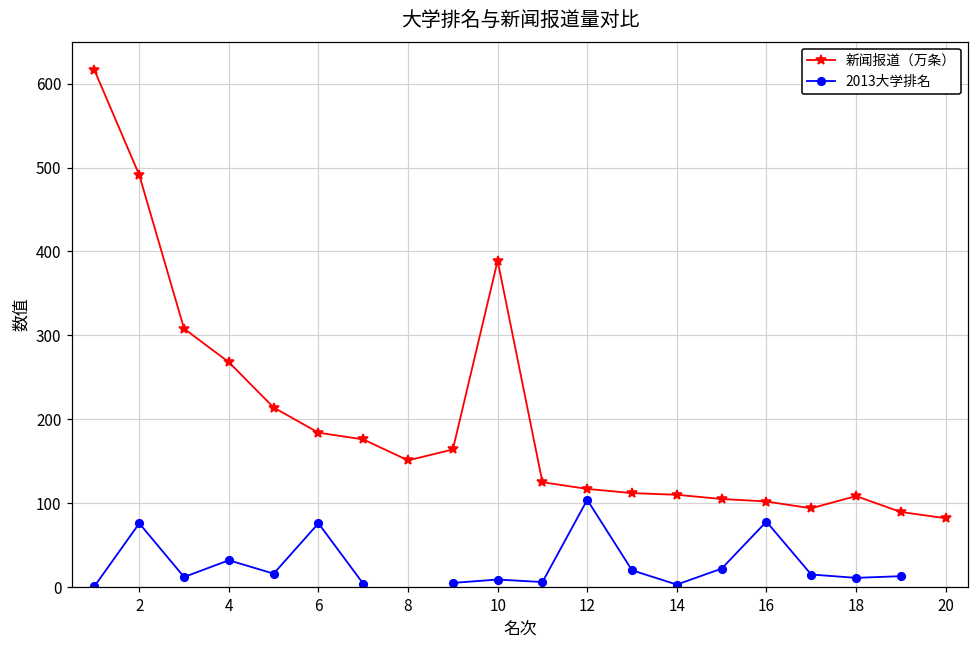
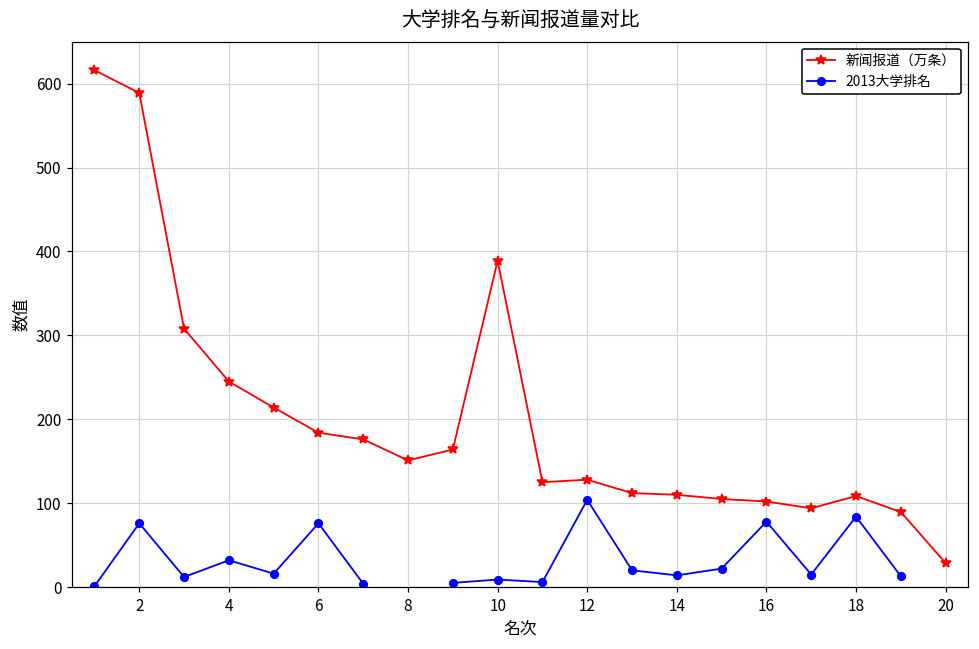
  {
    "新闻报道（万条）": {
-     "2": 490,
-     "4": 270,
+     "2": 590,
+     "4": 250,
      "6": 180,
      "8": 150,
      "10": 390,
-     "12": 120,
+     "12": 130,
      "14": 110,
      "16": 100,
      "18": 110,
-     "20": 80
+     "20": 30
    },
    "2013大学排名": {
      "2": 80,
      "4": 30,
      "6": 80,
      "10": 10,
      "12": 100,
-     "14": 0,
+     "14": 10,
      "16": 80,
-     "18": 10
+     "18": 80
    }
  }
